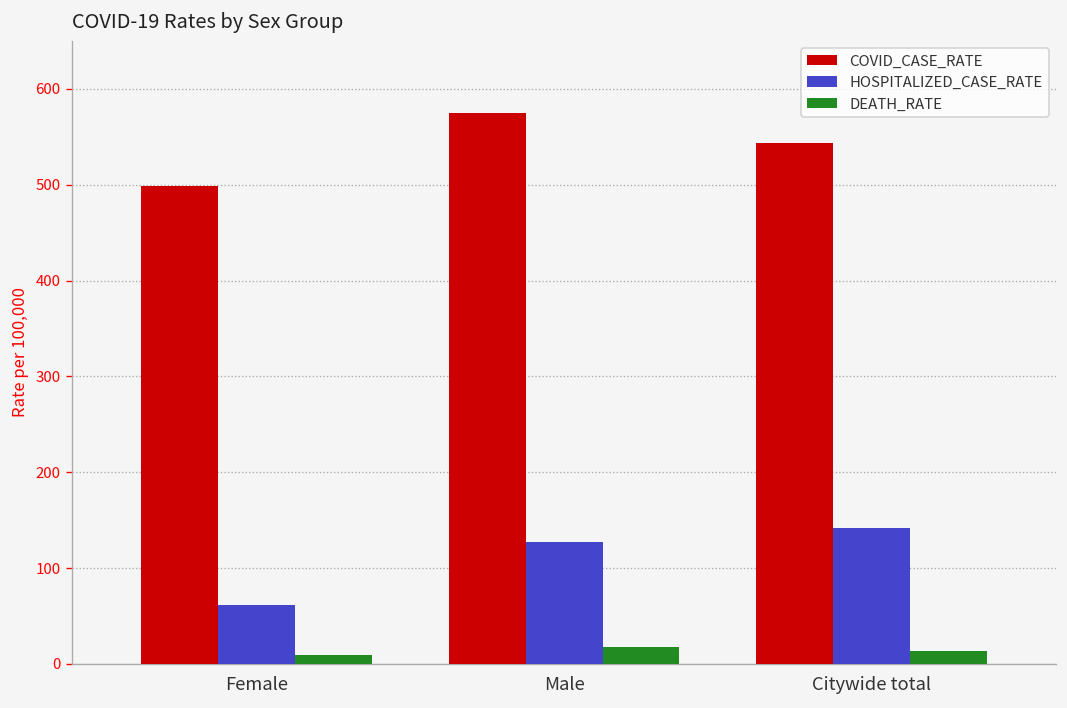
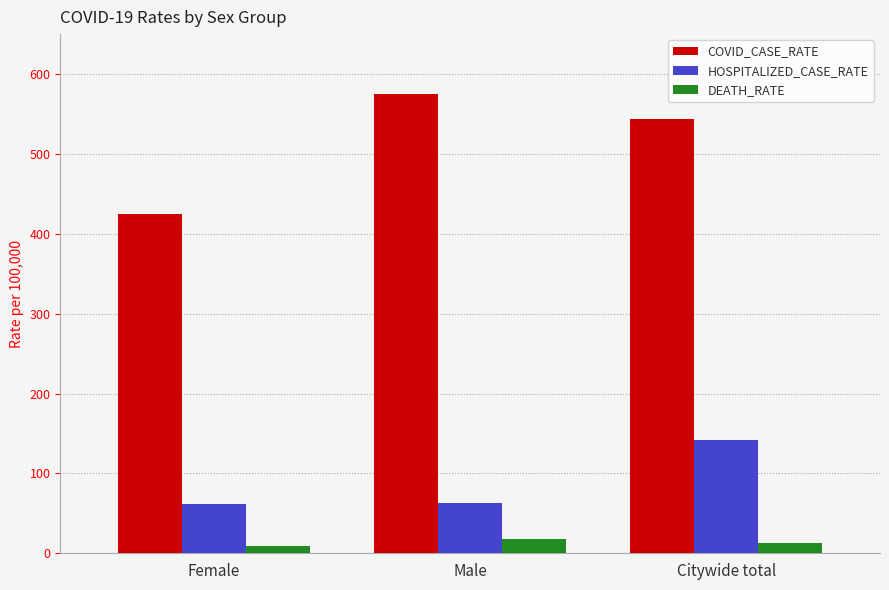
  {
    "COVID_CASE_RATE": {
-     "Female": 500,
+     "Female": 430,
      "Male": 580,
      "Citywide total": 540
    },
    "HOSPITALIZED_CASE_RATE": {
      "Female": 60,
-     "Male": 130,
+     "Male": 60,
      "Citywide total": 140
    },
    "DEATH_RATE": {
      "Female": 10,
      "Male": 20,
      "Citywide total": 10
    }
  }
